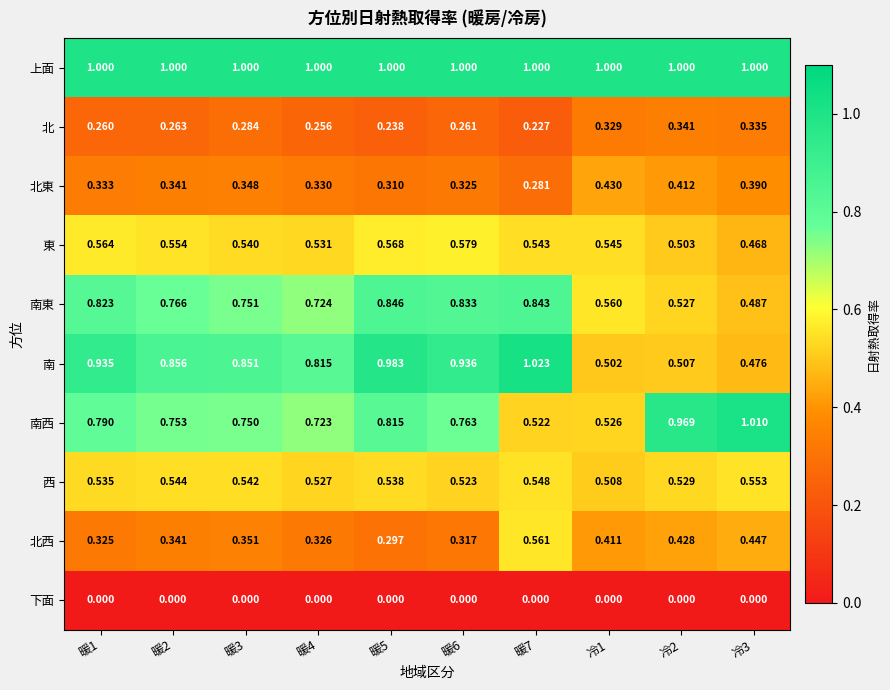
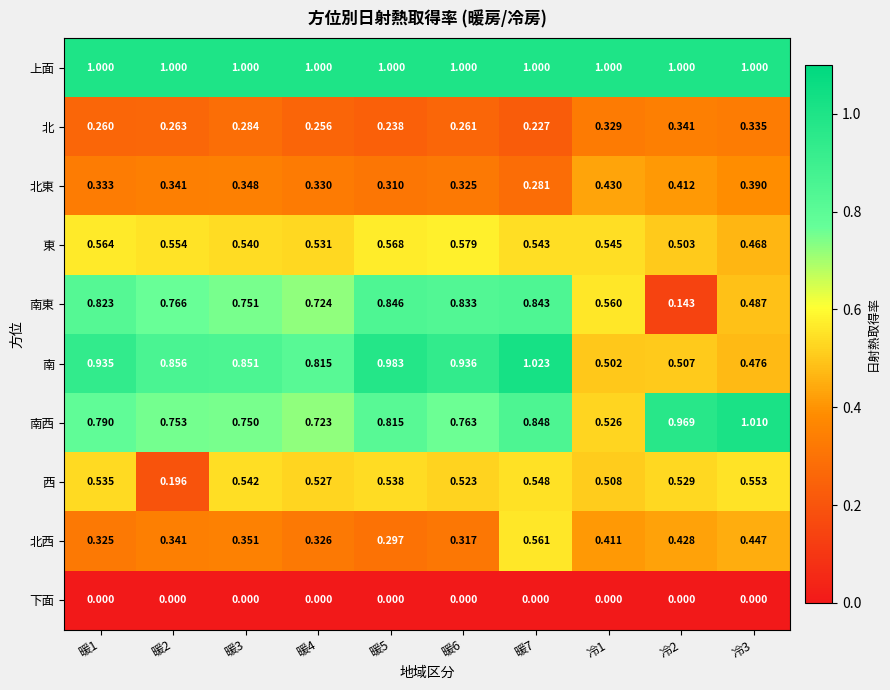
  {
    "上面": {
      "暖1": 1.000,
      "暖2": 1.000,
      "暖3": 1.000,
      "暖4": 1.000,
      "暖5": 1.000,
      "暖6": 1.000,
      "暖7": 1.000,
      "冷1": 1.000,
      "冷2": 1.000,
      "冷3": 1.000
    },
    "北": {
      "暖1": 0.260,
      "暖2": 0.263,
      "暖3": 0.284,
      "暖4": 0.256,
      "暖5": 0.238,
      "暖6": 0.261,
      "暖7": 0.227,
      "冷1": 0.329,
      "冷2": 0.341,
      "冷3": 0.335
    },
    "北東": {
      "暖1": 0.333,
      "暖2": 0.341,
      "暖3": 0.348,
      "暖4": 0.330,
      "暖5": 0.310,
      "暖6": 0.325,
      "暖7": 0.281,
      "冷1": 0.430,
      "冷2": 0.412,
      "冷3": 0.390
    },
    "東": {
      "暖1": 0.564,
      "暖2": 0.554,
      "暖3": 0.540,
      "暖4": 0.531,
      "暖5": 0.568,
      "暖6": 0.579,
      "暖7": 0.543,
      "冷1": 0.545,
      "冷2": 0.503,
      "冷3": 0.468
    },
    "南東": {
      "暖1": 0.823,
      "暖2": 0.766,
      "暖3": 0.751,
      "暖4": 0.724,
      "暖5": 0.846,
      "暖6": 0.833,
      "暖7": 0.843,
      "冷1": 0.560,
-     "冷2": 0.527,
+     "冷2": 0.143,
      "冷3": 0.487
    },
    "南": {
      "暖1": 0.935,
      "暖2": 0.856,
      "暖3": 0.851,
      "暖4": 0.815,
      "暖5": 0.983,
      "暖6": 0.936,
      "暖7": 1.023,
      "冷1": 0.502,
      "冷2": 0.507,
      "冷3": 0.476
    },
    "南西": {
      "暖1": 0.790,
      "暖2": 0.753,
      "暖3": 0.750,
      "暖4": 0.723,
      "暖5": 0.815,
      "暖6": 0.763,
-     "暖7": 0.522,
+     "暖7": 0.848,
      "冷1": 0.526,
      "冷2": 0.969,
      "冷3": 1.010
    },
    "西": {
      "暖1": 0.535,
-     "暖2": 0.544,
+     "暖2": 0.196,
      "暖3": 0.542,
      "暖4": 0.527,
      "暖5": 0.538,
      "暖6": 0.523,
      "暖7": 0.548,
      "冷1": 0.508,
      "冷2": 0.529,
      "冷3": 0.553
    },
    "北西": {
      "暖1": 0.325,
      "暖2": 0.341,
      "暖3": 0.351,
      "暖4": 0.326,
      "暖5": 0.297,
      "暖6": 0.317,
      "暖7": 0.561,
      "冷1": 0.411,
      "冷2": 0.428,
      "冷3": 0.447
    },
    "下面": {
      "暖1": 0.000,
      "暖2": 0.000,
      "暖3": 0.000,
      "暖4": 0.000,
      "暖5": 0.000,
      "暖6": 0.000,
      "暖7": 0.000,
      "冷1": 0.000,
      "冷2": 0.000,
      "冷3": 0.000
    }
  }
